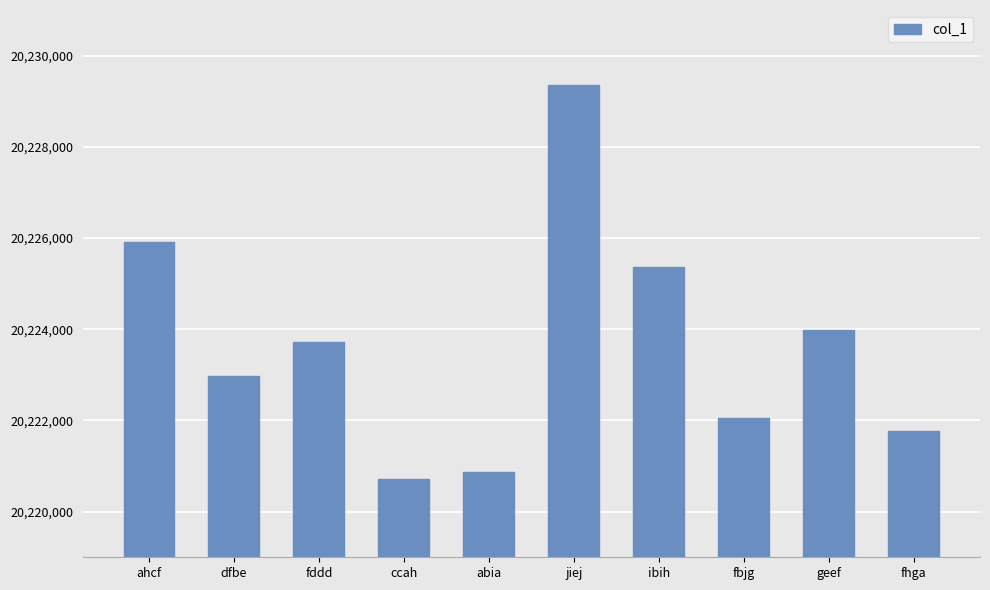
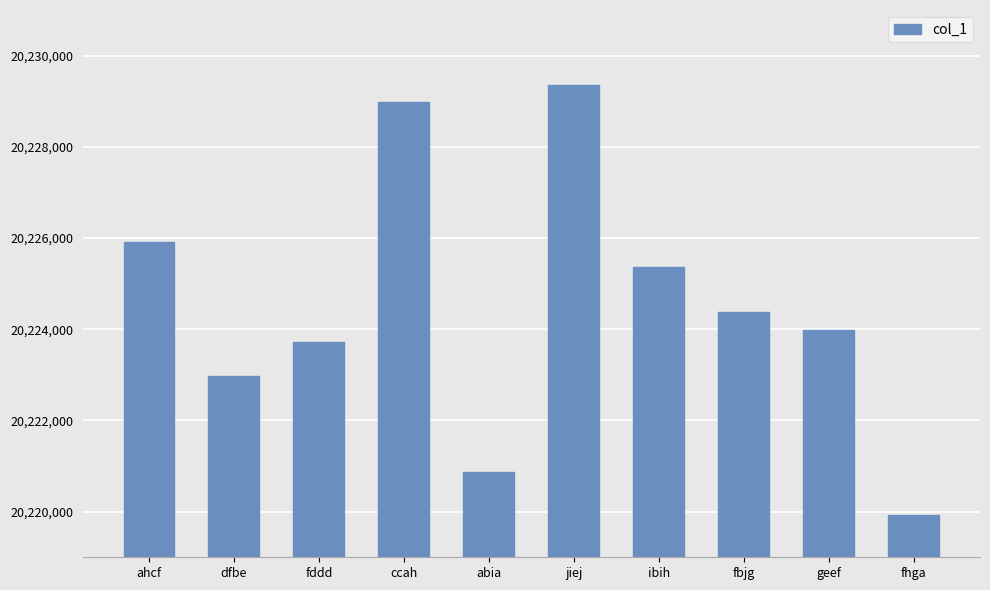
  {
    "ahcf": "20,225,900",
    "dfbe": "20,223,000",
    "fddd": "20,223,700",
-   "ccah": "20,220,700",
+   "ccah": "20,229,000",
    "abia": "20,220,900",
    "jiej": "20,229,400",
    "ibih": "20,225,400",
-   "fbjg": "20,222,100",
+   "fbjg": "20,224,400",
    "geef": "20,224,000",
-   "fhga": "20,221,800"
+   "fhga": "20,219,900"
  }
